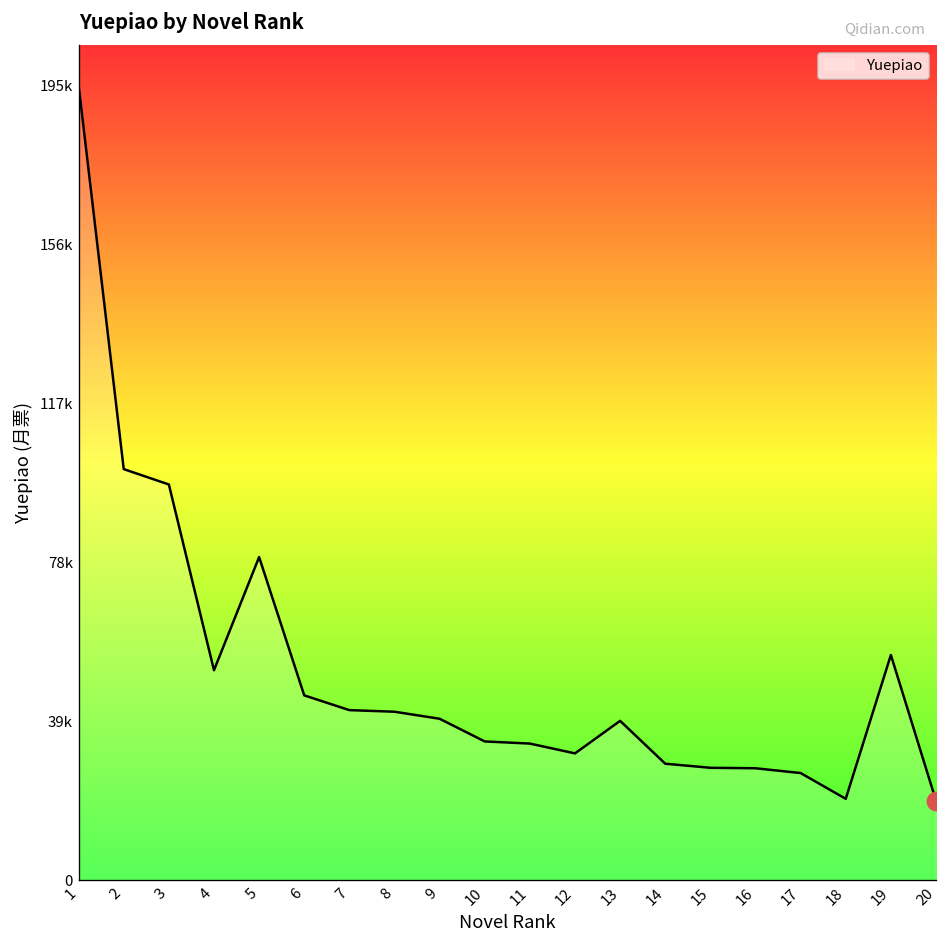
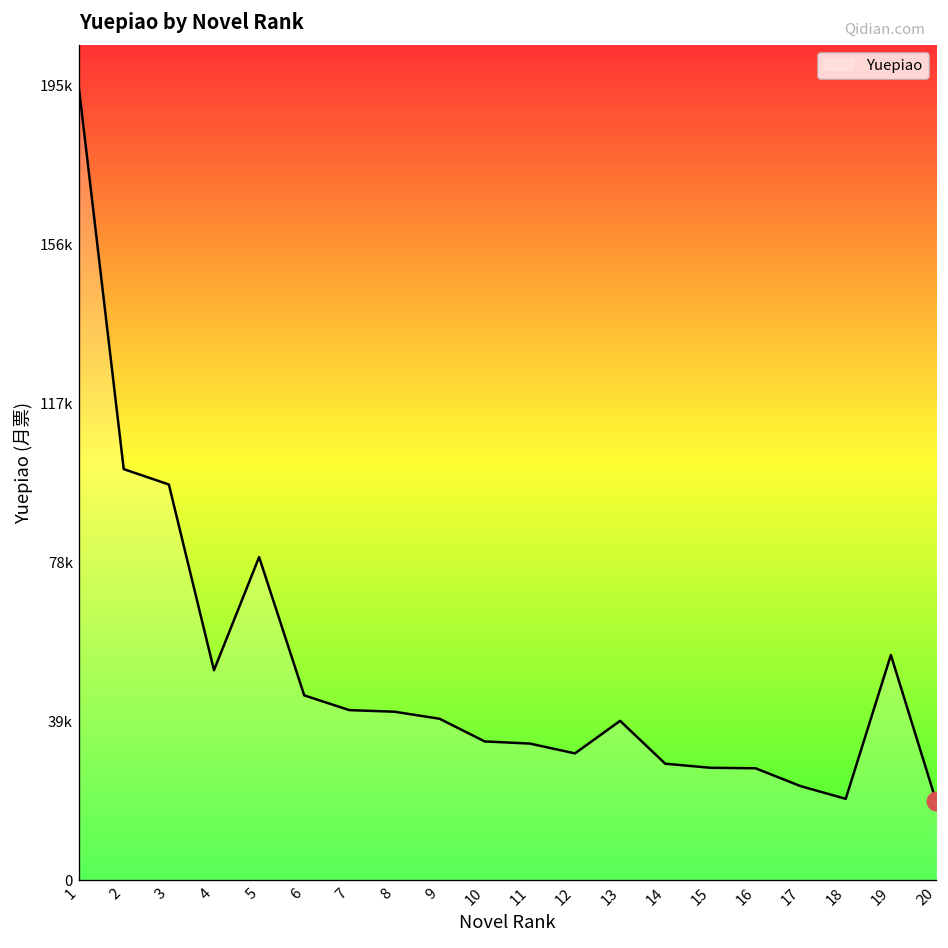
  {
    "Yuepiao": {
      "1": 196000,
      "2": 101000,
      "3": 97000,
      "4": 52000,
      "5": 80000,
      "6": 46000,
      "7": 42000,
      "8": 42000,
      "9": 40000,
      "10": 34000,
      "11": 34000,
      "12": 31000,
      "13": 39000,
      "14": 29000,
      "15": 28000,
      "16": 28000,
-     "17": 26000,
+     "17": 23000,
      "18": 20000,
      "19": 55000
    }
  }
